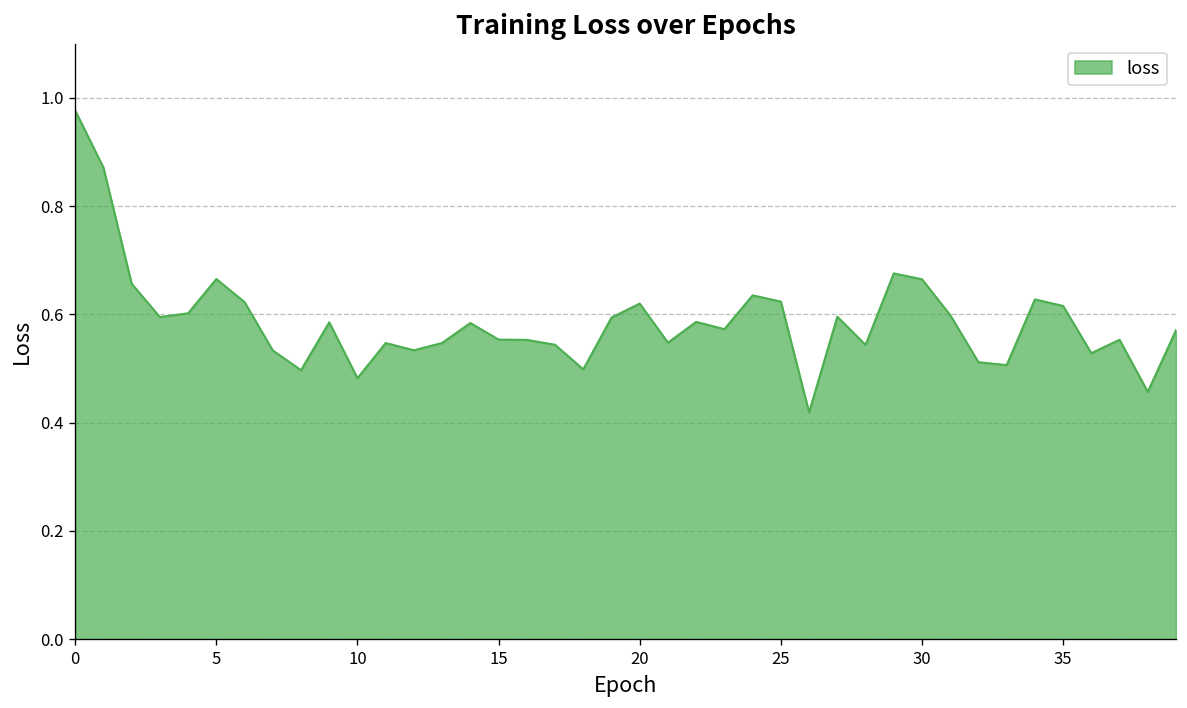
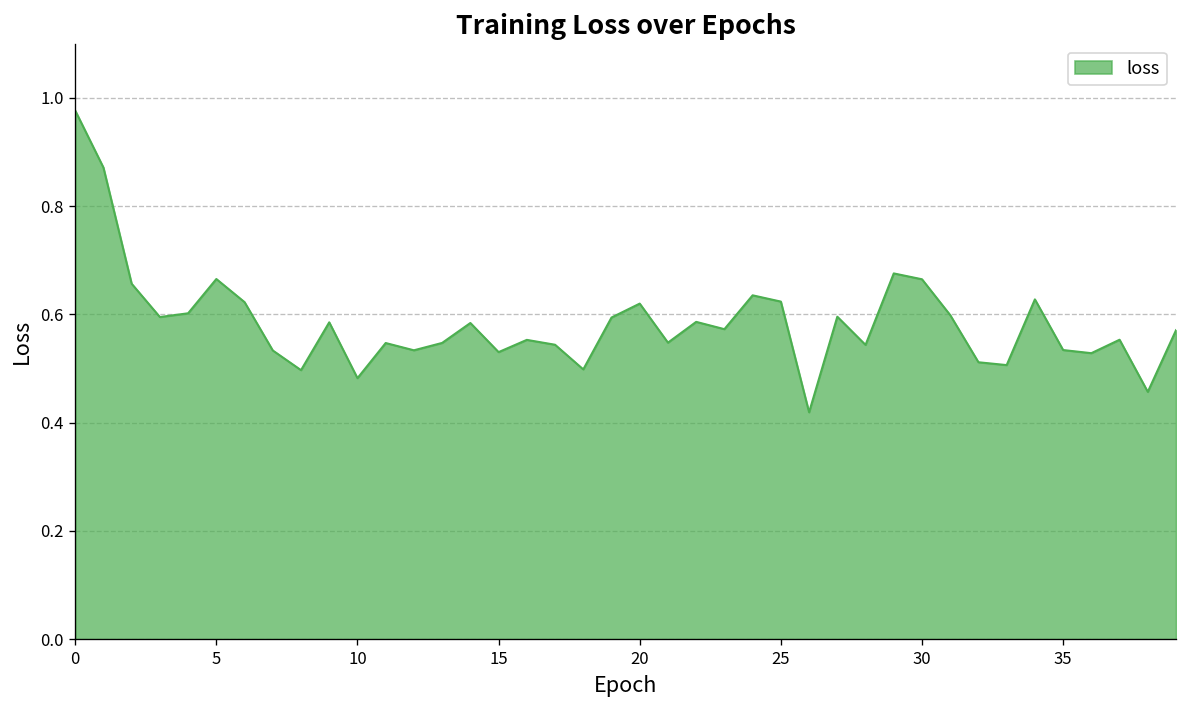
  {
    "0": 0.98,
    "5": 0.67,
    "10": 0.48,
-   "15": 0.55,
+   "15": 0.53,
    "20": 0.62,
    "25": 0.62,
    "30": 0.66,
-   "35": 0.62
+   "35": 0.53
  }
